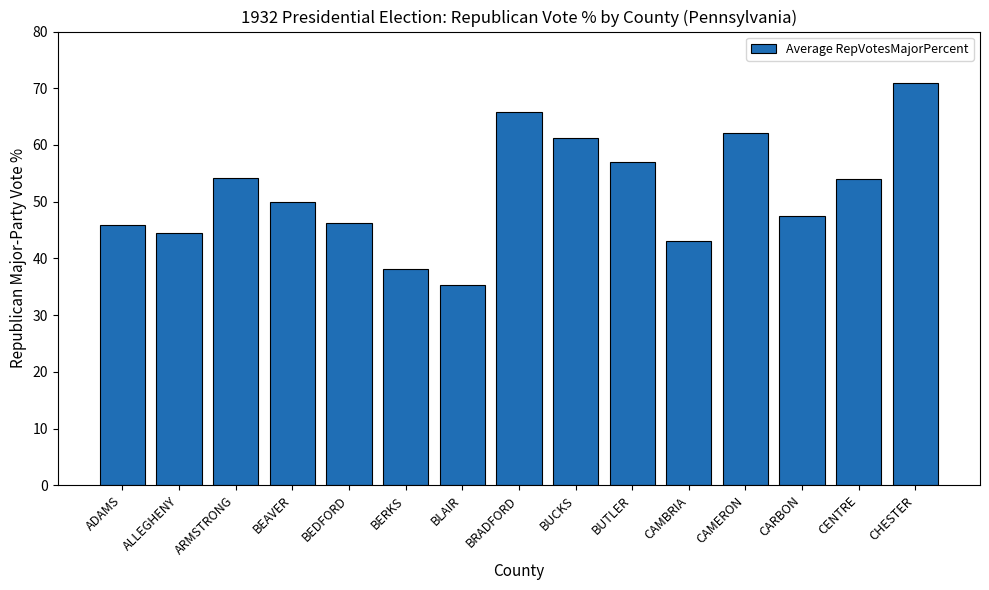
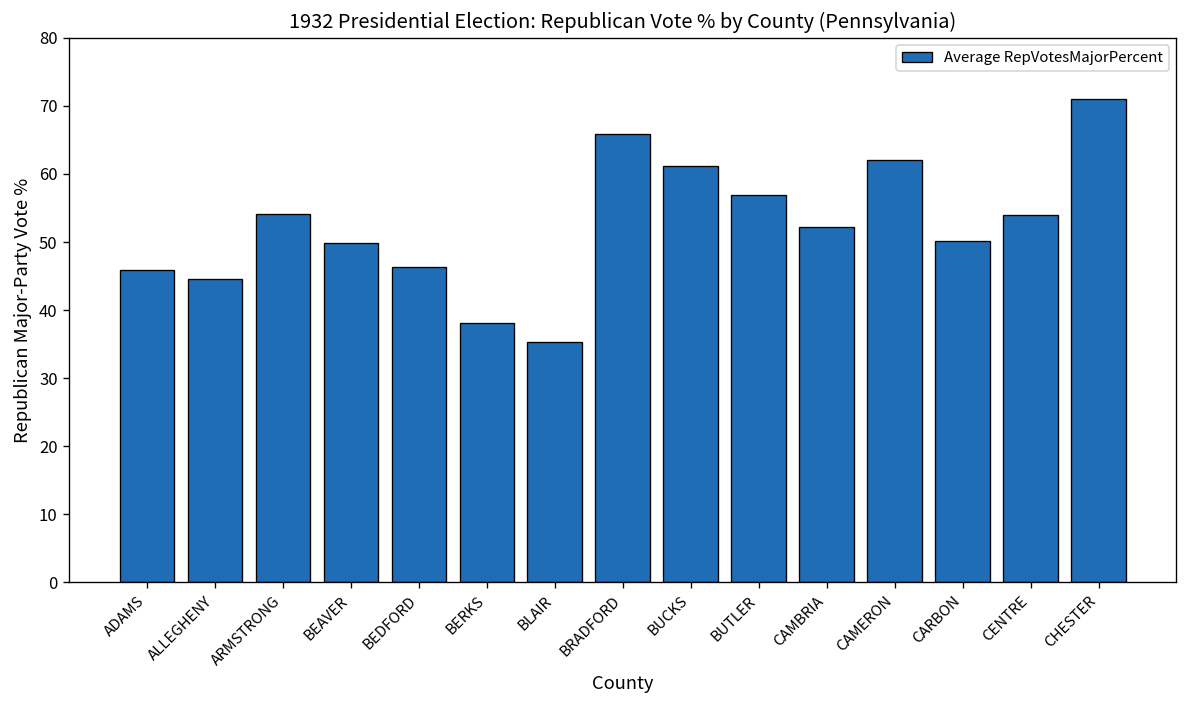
  {
    "ADAMS": 46,
    "ALLEGHENY": 45,
    "ARMSTRONG": 54,
    "BEAVER": 50,
    "BEDFORD": 46,
    "BERKS": 38,
    "BLAIR": 35,
    "BRADFORD": 66,
    "BUCKS": 61,
    "BUTLER": 57,
-   "CAMBRIA": 43,
+   "CAMBRIA": 52,
    "CAMERON": 62,
-   "CARBON": 47,
+   "CARBON": 50,
    "CENTRE": 54,
    "CHESTER": 71
  }
